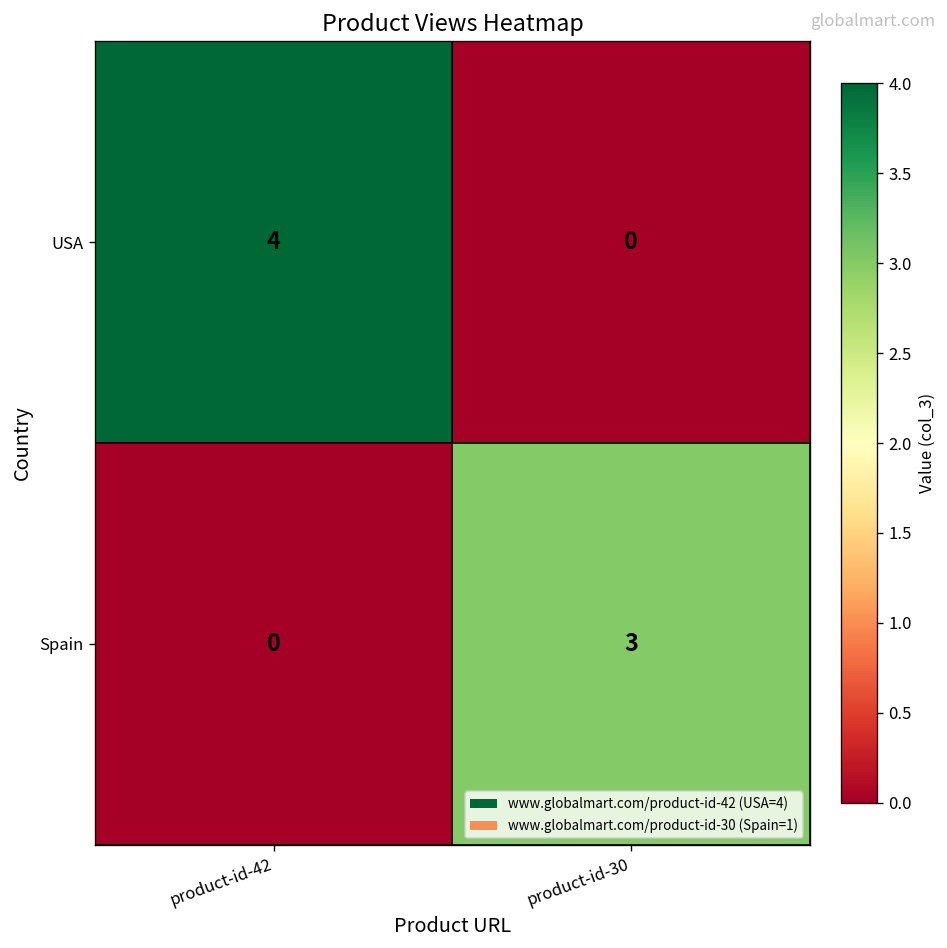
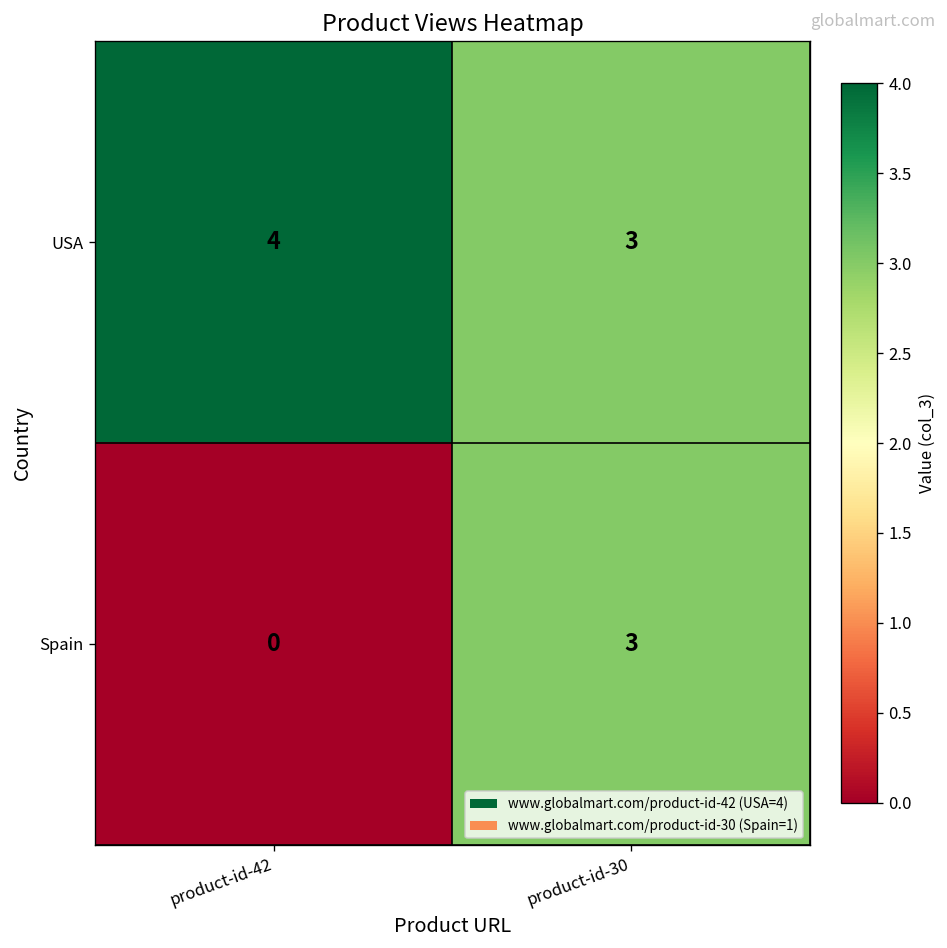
  {
    "USA": {
      "product-id-42": 4,
-     "product-id-30": 0
+     "product-id-30": 3
    },
    "Spain": {
      "product-id-42": 0,
      "product-id-30": 3
    }
  }
